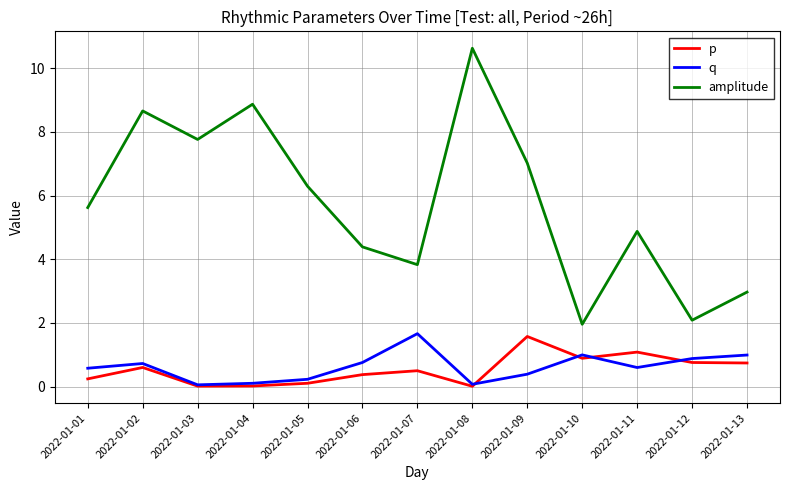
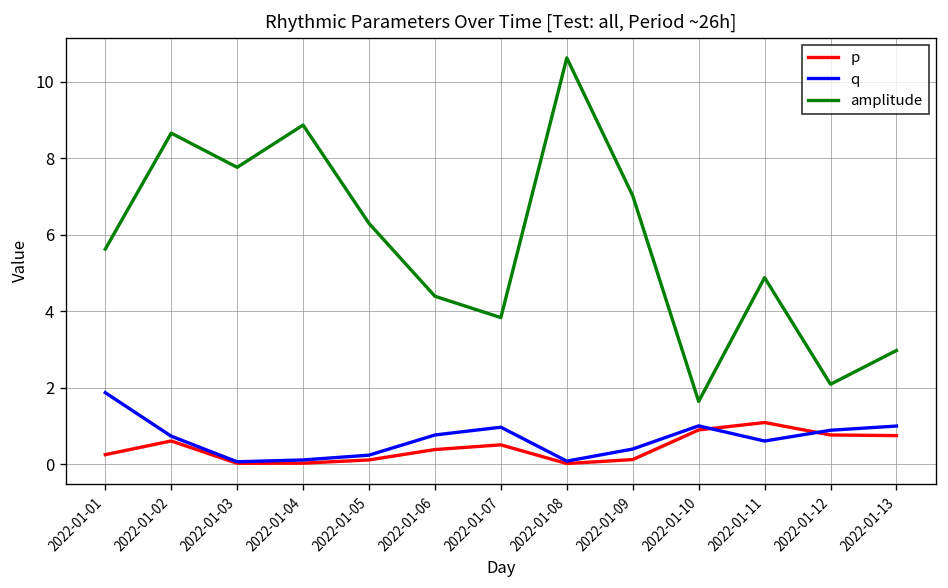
  {
    "p": {
      "2022-01-01": 0.2,
      "2022-01-02": 0.6,
      "2022-01-04": 0.0,
      "2022-01-05": 0.1,
      "2022-01-06": 0.4,
      "2022-01-07": 0.5,
-     "2022-01-09": 1.6,
+     "2022-01-09": 0.1,
      "2022-01-10": 0.9,
      "2022-01-11": 1.1,
      "2022-01-12": 0.8,
      "2022-01-13": 0.7
    },
    "q": {
-     "2022-01-01": 0.6,
+     "2022-01-01": 1.9,
      "2022-01-02": 0.7,
      "2022-01-04": 0.1,
      "2022-01-05": 0.2,
      "2022-01-06": 0.8,
-     "2022-01-07": 1.7,
+     "2022-01-07": 1.0,
      "2022-01-09": 0.4,
      "2022-01-10": 1.0,
      "2022-01-11": 0.6,
      "2022-01-12": 0.9,
      "2022-01-13": 1.0
    },
    "amplitude": {
      "2022-01-01": 5.6,
      "2022-01-02": 8.7,
      "2022-01-03": 7.8,
      "2022-01-04": 8.9,
      "2022-01-05": 6.3,
      "2022-01-06": 4.4,
      "2022-01-07": 3.8,
      "2022-01-08": 10.6,
      "2022-01-09": 7.0,
-     "2022-01-10": 2.0,
+     "2022-01-10": 1.6,
      "2022-01-11": 4.9,
      "2022-01-12": 2.1,
      "2022-01-13": 3.0
    }
  }
